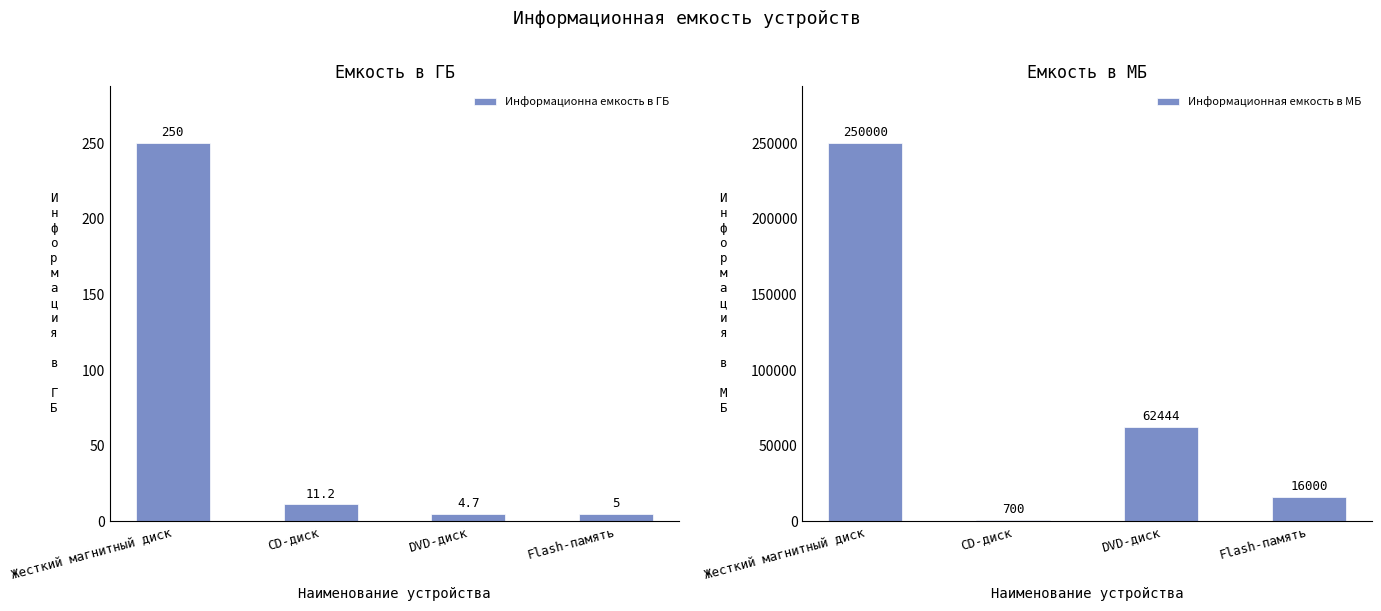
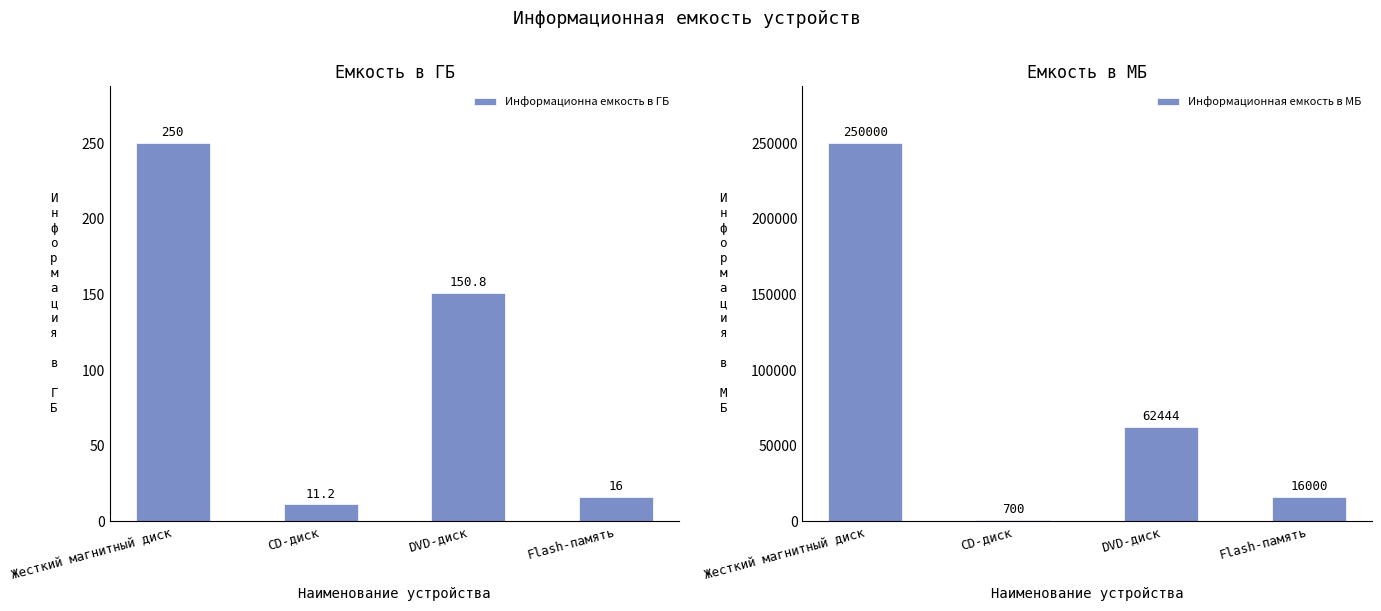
  {
    "Емкость в ГБ": {
      "Жесткий магнитный диск": 250,
      "CD-диск": 11.2,
-     "DVD-диск": 4.7,
-     "Flash-память": 5
+     "DVD-диск": 150.8,
+     "Flash-память": 16
    },
    "Емкость в МБ": {
      "Жесткий магнитный диск": 250000,
      "CD-диск": 700,
      "DVD-диск": 62444,
      "Flash-память": 16000
    }
  }
